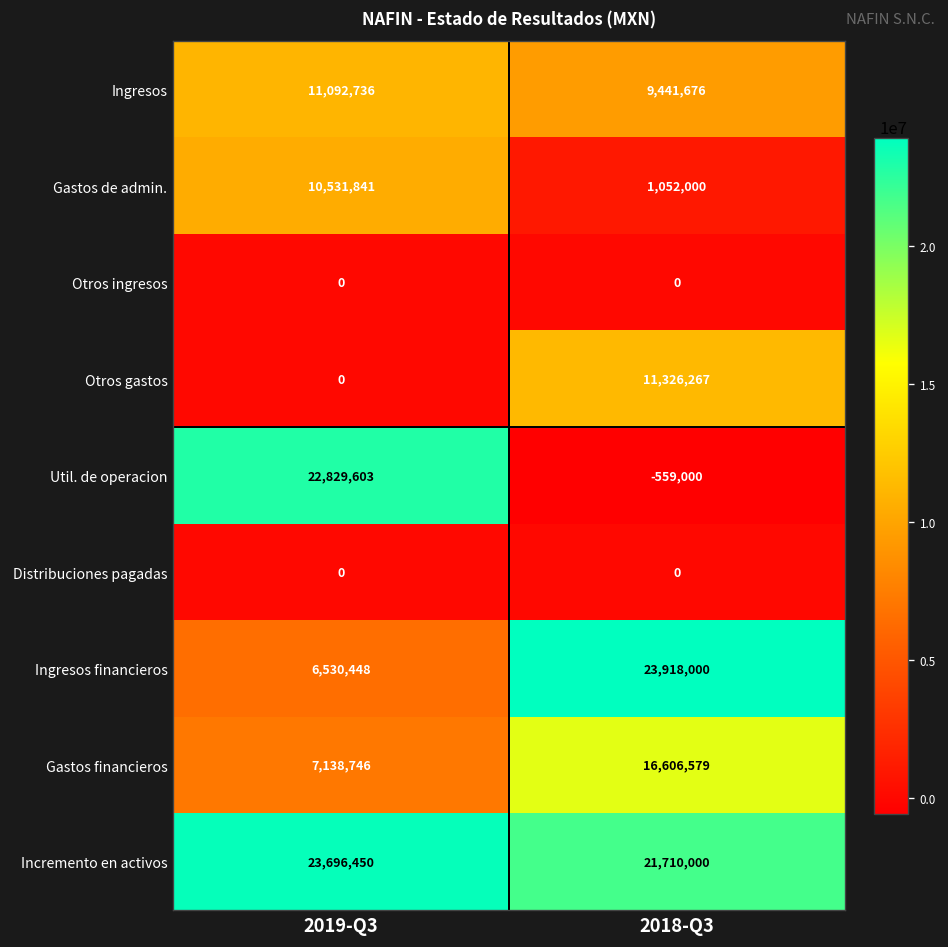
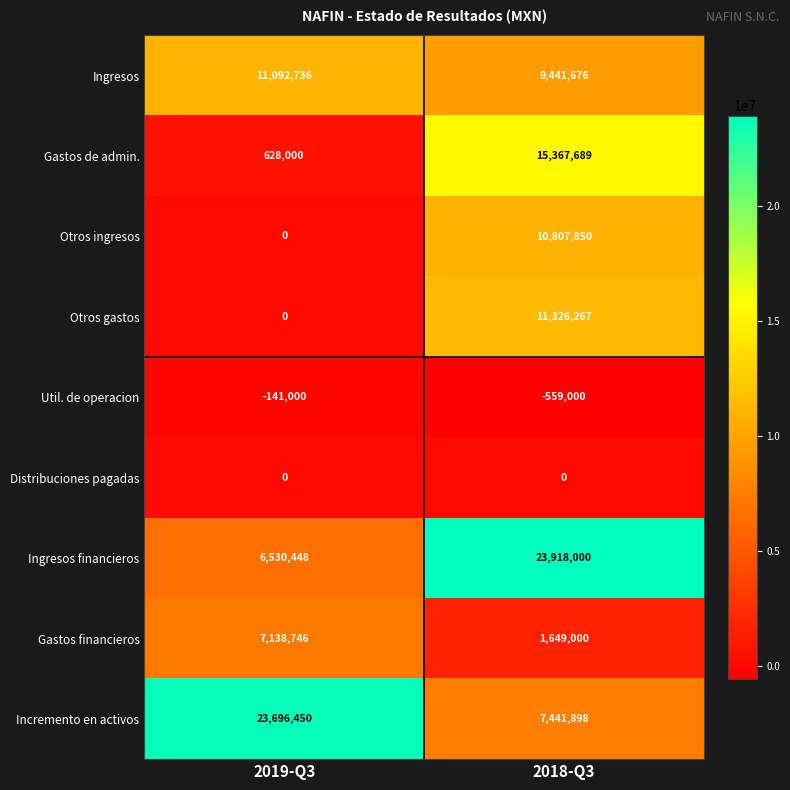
  {
    "Ingresos": {
      "2019-Q3": "11,092,736",
      "2018-Q3": "9,441,676"
    },
    "Gastos de admin.": {
-     "2019-Q3": "10,531,841",
-     "2018-Q3": "1,052,000"
+     "2019-Q3": "628,000",
+     "2018-Q3": "15,367,689"
    },
    "Otros ingresos": {
      "2019-Q3": "0",
-     "2018-Q3": "0"
+     "2018-Q3": "10,807,850"
    },
    "Otros gastos": {
      "2019-Q3": "0",
      "2018-Q3": "11,326,267"
    },
    "Util. de operacion": {
-     "2019-Q3": "22,829,603",
+     "2019-Q3": "-141,000",
      "2018-Q3": "-559,000"
    },
    "Distribuciones pagadas": {
      "2019-Q3": "0",
      "2018-Q3": "0"
    },
    "Ingresos financieros": {
      "2019-Q3": "6,530,448",
      "2018-Q3": "23,918,000"
    },
    "Gastos financieros": {
      "2019-Q3": "7,138,746",
-     "2018-Q3": "16,606,579"
+     "2018-Q3": "1,649,000"
    },
    "Incremento en activos": {
      "2019-Q3": "23,696,450",
-     "2018-Q3": "21,710,000"
+     "2018-Q3": "7,441,898"
    }
  }
